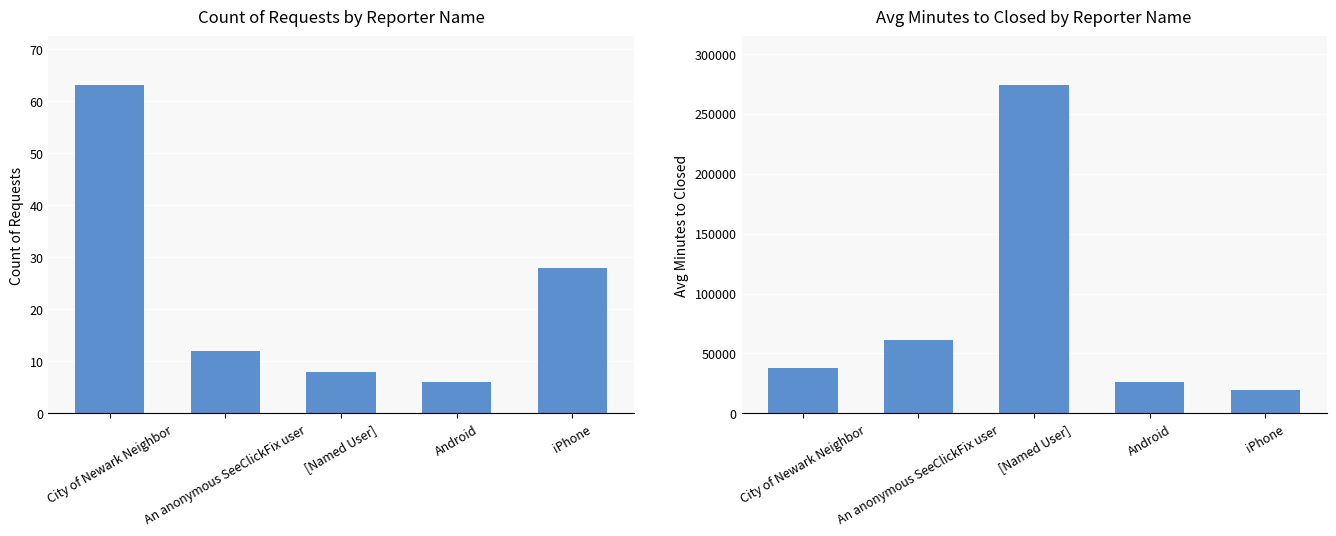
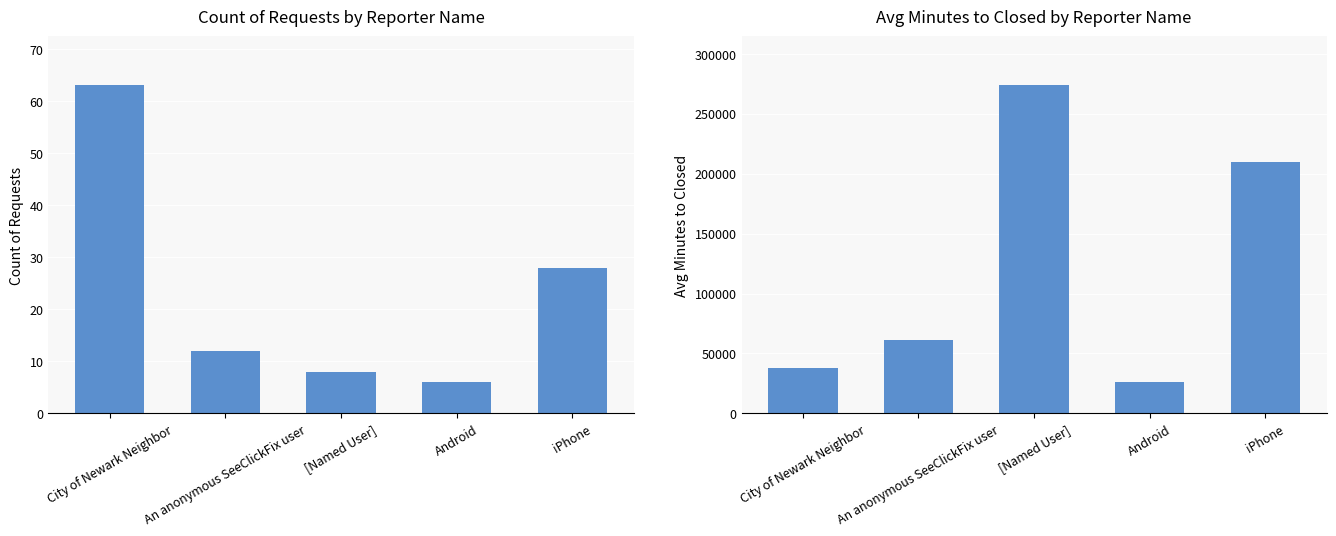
  {
    "Count of Requests by Reporter Name": {
      "City of Newark Neighbor": 63,
      "An anonymous SeeClickFix user": 12,
      "[Named User]": 8,
      "Android": 6,
      "iPhone": 28
    },
    "Avg Minutes to Closed by Reporter Name": {
      "City of Newark Neighbor": 38000,
      "An anonymous SeeClickFix user": 61000,
      "[Named User]": 274000,
      "Android": 26000,
-     "iPhone": 19000
+     "iPhone": 209000
    }
  }
